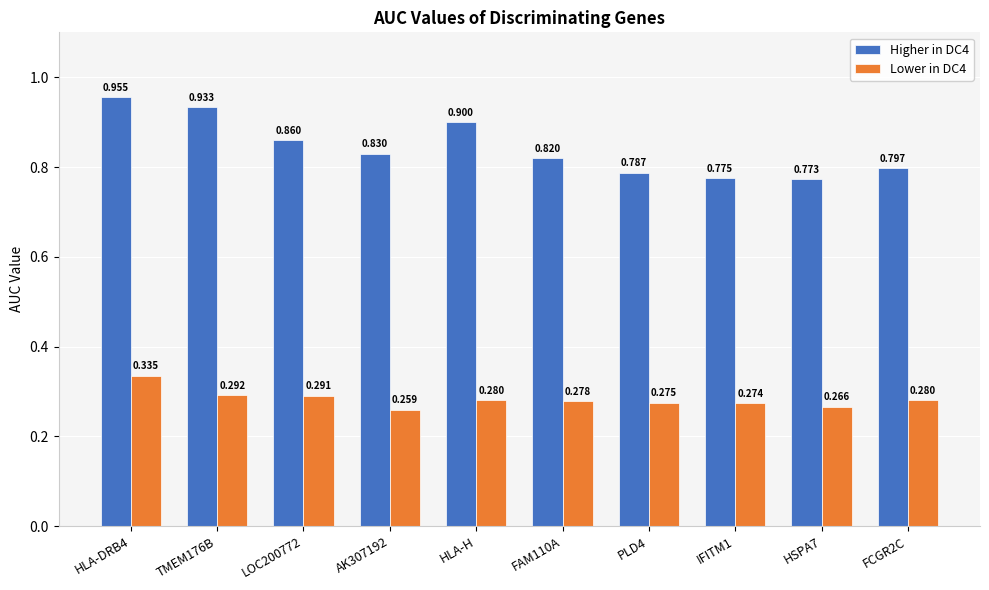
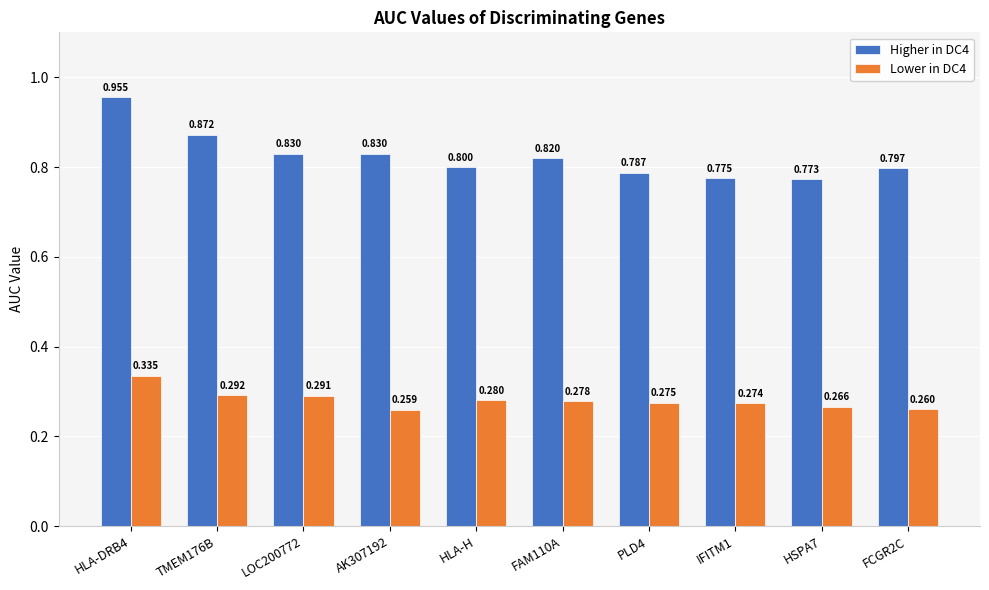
  {
    "Higher in DC4": {
      "HLA-DRB4": 0.955,
-     "TMEM176B": 0.933,
-     "LOC200772": 0.860,
+     "TMEM176B": 0.872,
+     "LOC200772": 0.830,
      "AK307192": 0.830,
-     "HLA-H": 0.900,
+     "HLA-H": 0.800,
      "FAM110A": 0.820,
      "PLD4": 0.787,
      "IFITM1": 0.775,
      "HSPA7": 0.773,
      "FCGR2C": 0.797
    },
    "Lower in DC4": {
      "HLA-DRB4": 0.335,
      "TMEM176B": 0.292,
      "LOC200772": 0.291,
      "AK307192": 0.259,
      "HLA-H": 0.280,
      "FAM110A": 0.278,
      "PLD4": 0.275,
      "IFITM1": 0.274,
      "HSPA7": 0.266,
-     "FCGR2C": 0.280
+     "FCGR2C": 0.260
    }
  }
